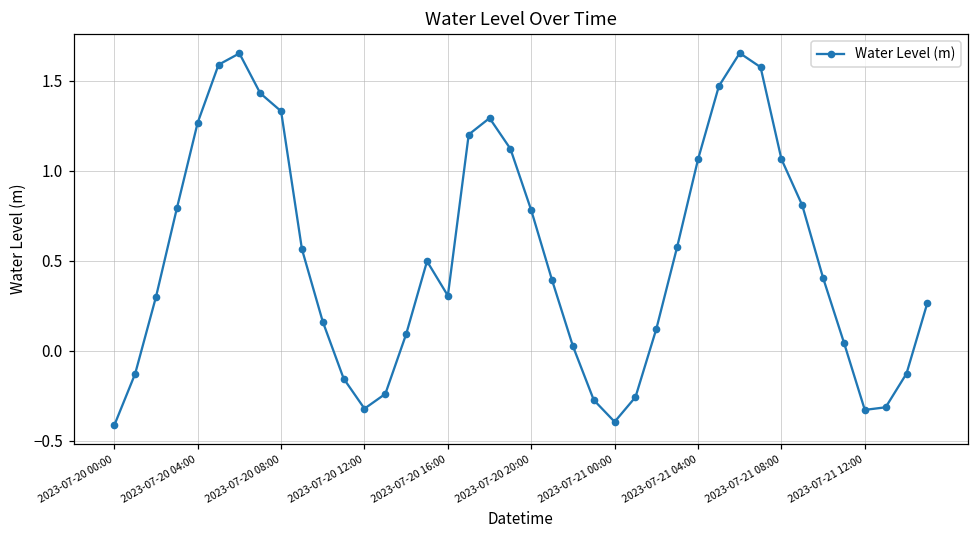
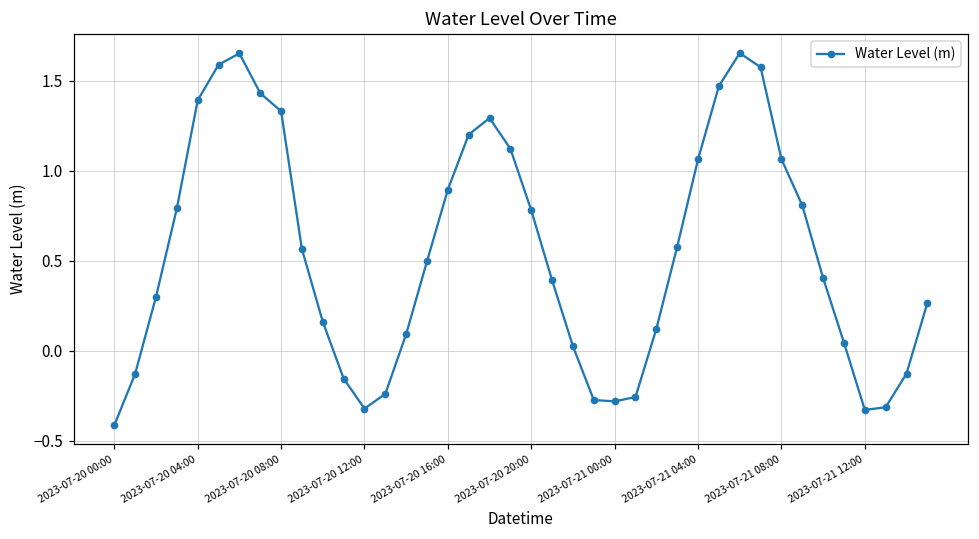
  {
    "2023-07-20 00:00": -0.41,
-   "2023-07-20 04:00": 1.27,
+   "2023-07-20 04:00": 1.39,
    "2023-07-20 08:00": 1.33,
    "2023-07-20 12:00": -0.32,
-   "2023-07-20 16:00": 0.31,
+   "2023-07-20 16:00": 0.90,
    "2023-07-20 20:00": 0.78,
-   "2023-07-21 00:00": -0.39,
+   "2023-07-21 00:00": -0.28,
    "2023-07-21 04:00": 1.06,
    "2023-07-21 08:00": 1.07,
    "2023-07-21 12:00": -0.33
  }
